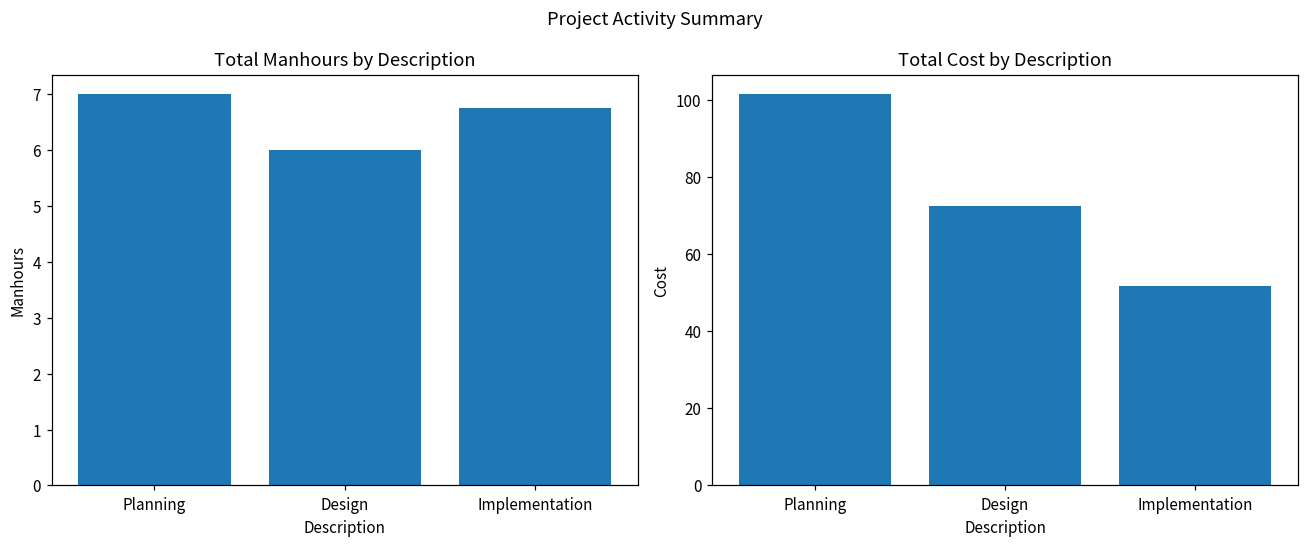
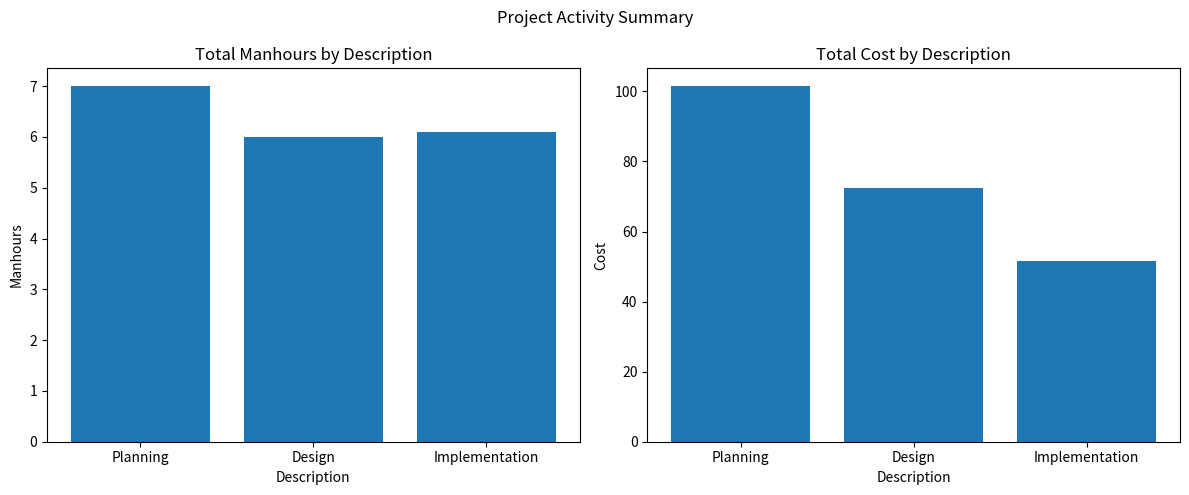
  {
    "Total Manhours by Description": {
      "Planning": 7.0,
      "Design": 6.0,
-     "Implementation": 6.8
+     "Implementation": 6.1
    },
    "Total Cost by Description": {
      "Planning": 102,
      "Design": 73,
      "Implementation": 52
    }
  }
